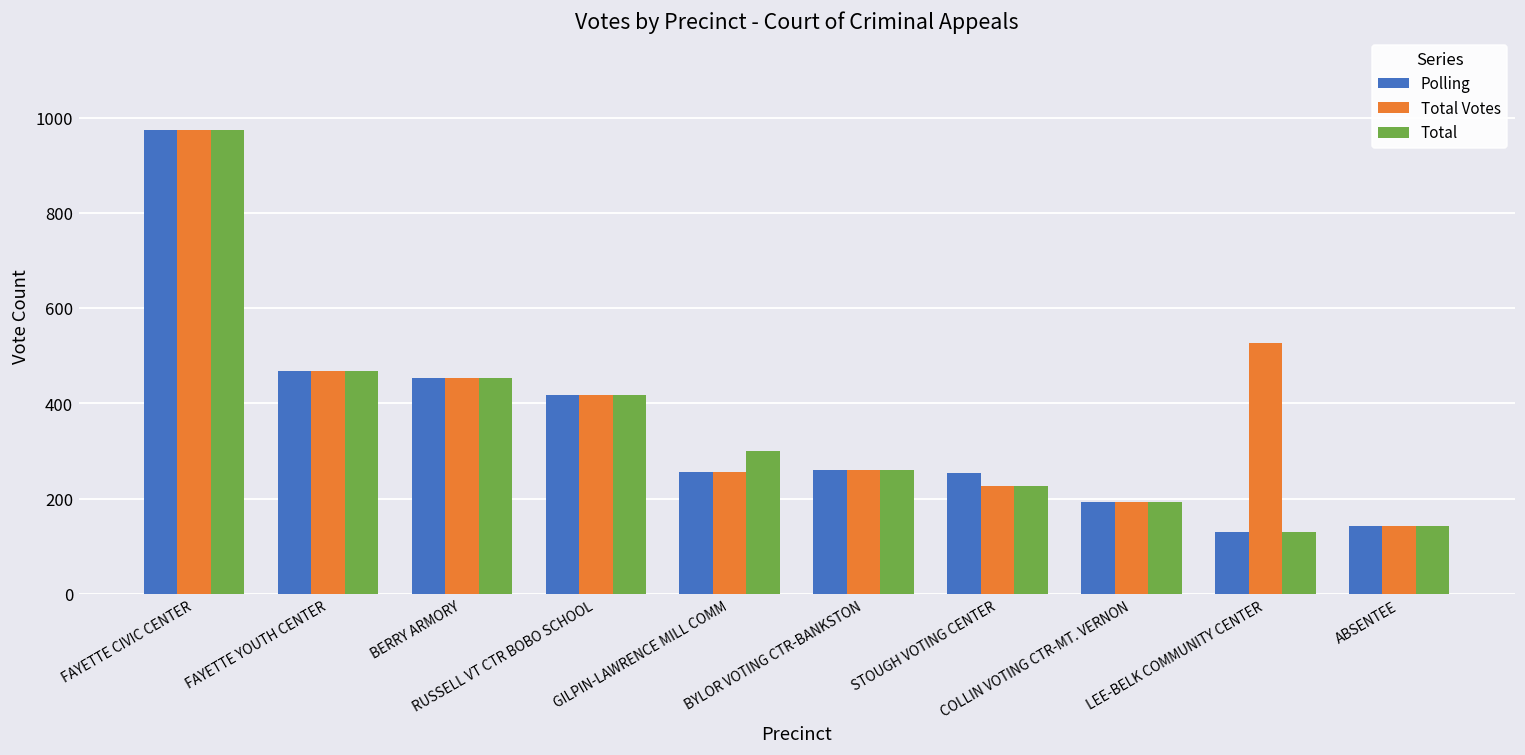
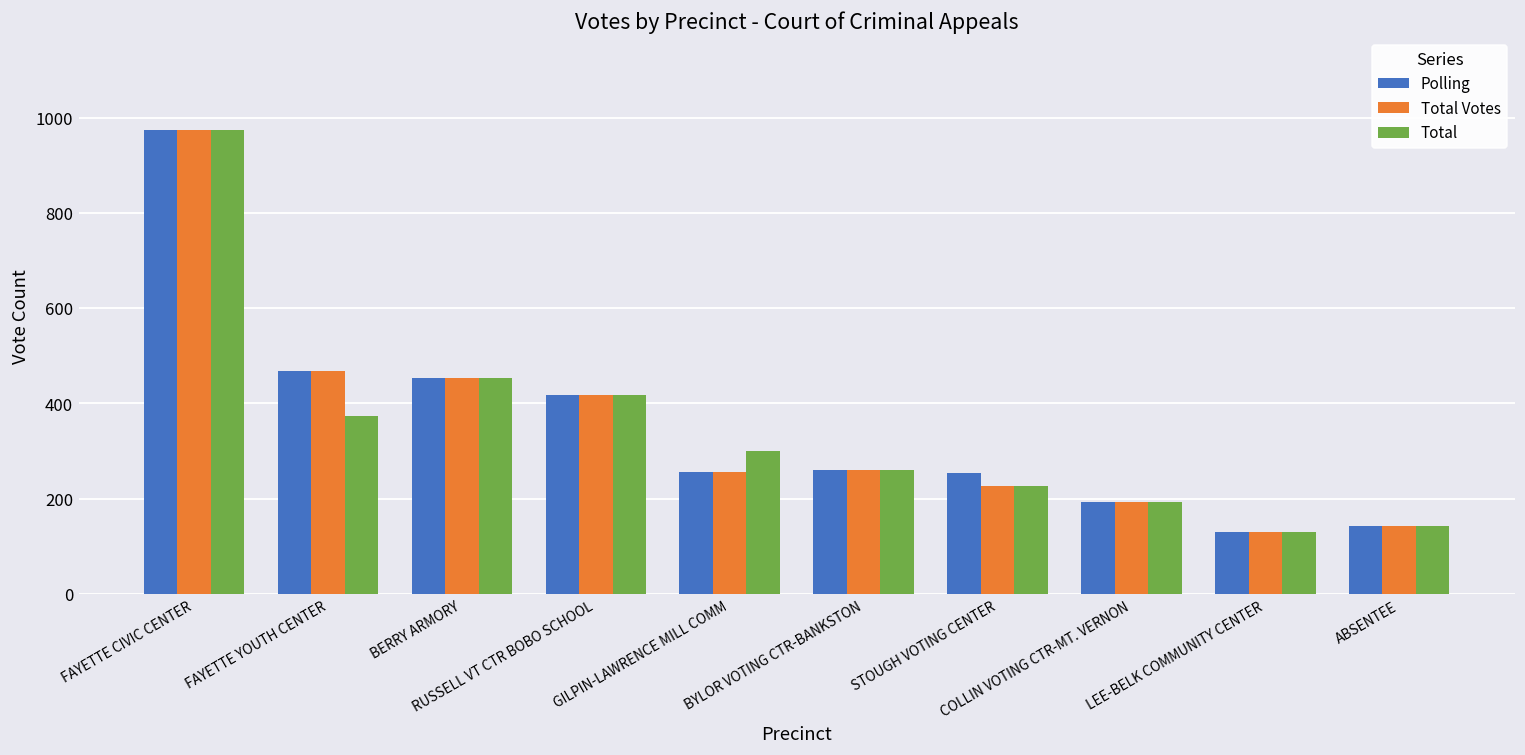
  {
    "Polling": {
      "FAYETTE CIVIC CENTER": 970,
      "FAYETTE YOUTH CENTER": 470,
      "BERRY ARMORY": 450,
      "RUSSELL VT CTR BOBO SCHOOL": 420,
      "GILPIN-LAWRENCE MILL COMM": 260,
      "BYLOR VOTING CTR-BANKSTON": 260,
      "STOUGH VOTING CENTER": 250,
      "COLLIN VOTING CTR-MT. VERNON": 190,
      "LEE-BELK COMMUNITY CENTER": 130,
      "ABSENTEE": 140
    },
    "Total Votes": {
      "FAYETTE CIVIC CENTER": 970,
      "FAYETTE YOUTH CENTER": 470,
      "BERRY ARMORY": 450,
      "RUSSELL VT CTR BOBO SCHOOL": 420,
      "GILPIN-LAWRENCE MILL COMM": 260,
      "BYLOR VOTING CTR-BANKSTON": 260,
      "STOUGH VOTING CENTER": 230,
      "COLLIN VOTING CTR-MT. VERNON": 190,
-     "LEE-BELK COMMUNITY CENTER": 530,
+     "LEE-BELK COMMUNITY CENTER": 130,
      "ABSENTEE": 140
    },
    "Total": {
      "FAYETTE CIVIC CENTER": 970,
-     "FAYETTE YOUTH CENTER": 470,
+     "FAYETTE YOUTH CENTER": 370,
      "BERRY ARMORY": 450,
      "RUSSELL VT CTR BOBO SCHOOL": 420,
      "GILPIN-LAWRENCE MILL COMM": 300,
      "BYLOR VOTING CTR-BANKSTON": 260,
      "STOUGH VOTING CENTER": 230,
      "COLLIN VOTING CTR-MT. VERNON": 190,
      "LEE-BELK COMMUNITY CENTER": 130,
      "ABSENTEE": 140
    }
  }
